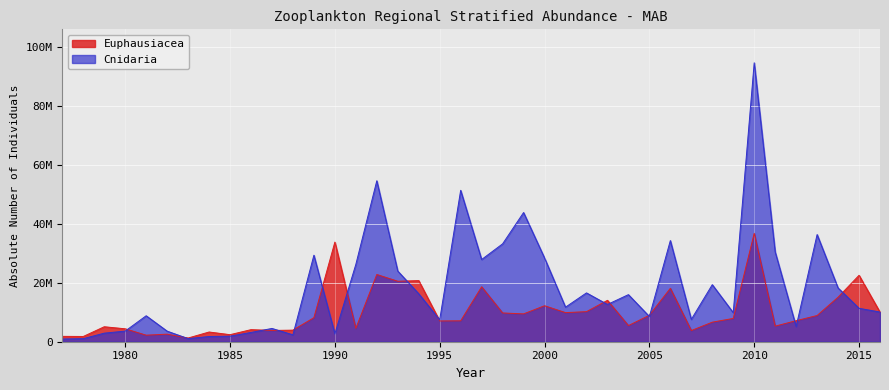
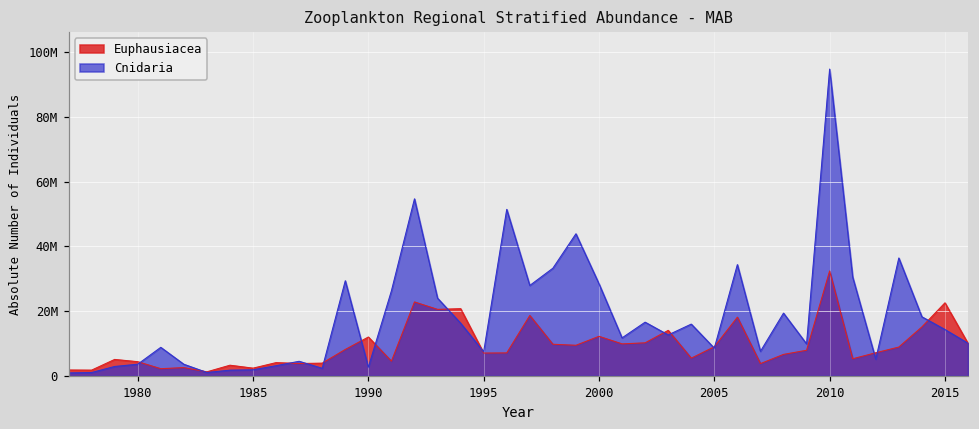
  {
    "Euphausiacea": {
-     "1990": 34000000,
+     "1990": 12000000,
      "2000": 12000000,
-     "2010": 37000000,
+     "2010": 32000000,
      "2015": 23000000
    },
    "Cnidaria": {
      "1990": 3000000,
      "2000": 28000000,
      "2010": 95000000,
-     "2015": 11000000
+     "2015": 14000000
    }
  }
